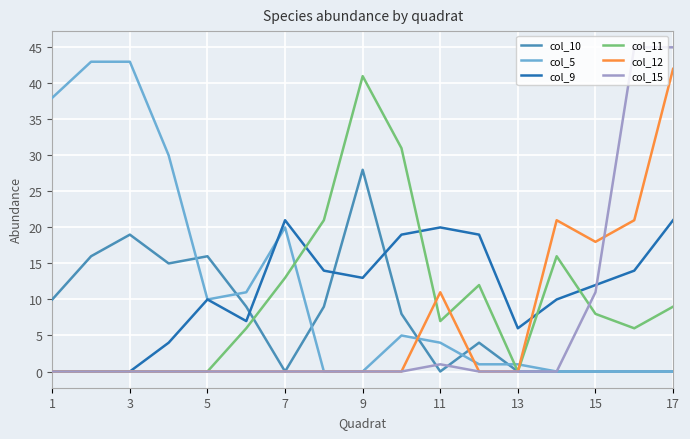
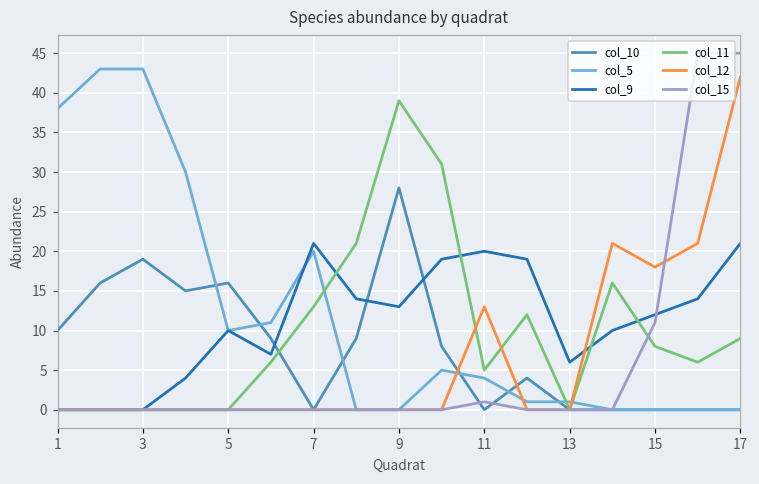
  {
    "col_11": {
      "7": 13,
-     "9": 41,
-     "11": 7,
+     "9": 39,
+     "11": 5,
      "15": 8,
      "17": 9
    },
    "col_12": {
-     "11": 11,
+     "11": 13,
      "15": 18,
      "17": 42
    }
  }
